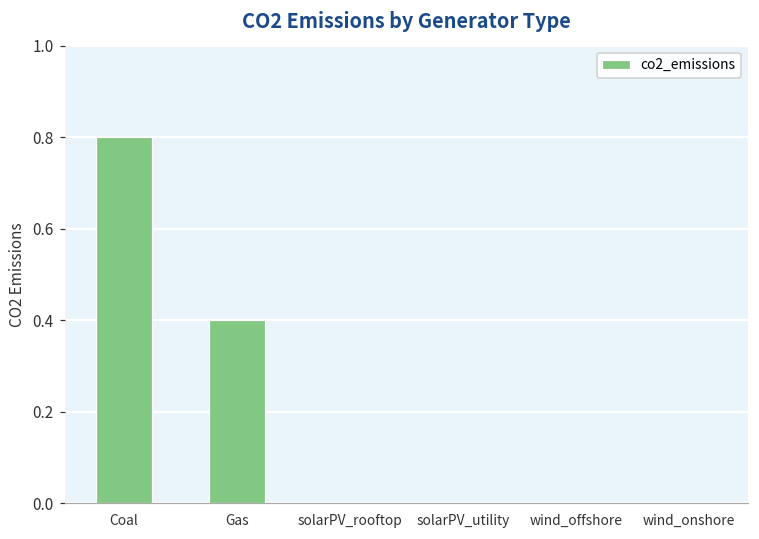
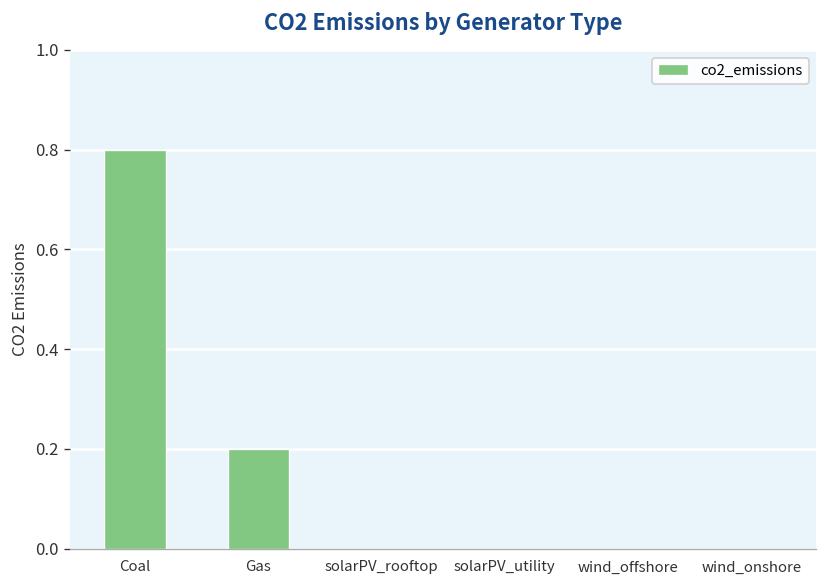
  {
    "Coal": 0.8,
-   "Gas": 0.4,
+   "Gas": 0.2,
    "solarPV_rooftop": 0.0,
    "solarPV_utility": 0.0,
    "wind_offshore": 0.0,
    "wind_onshore": 0.0
  }
